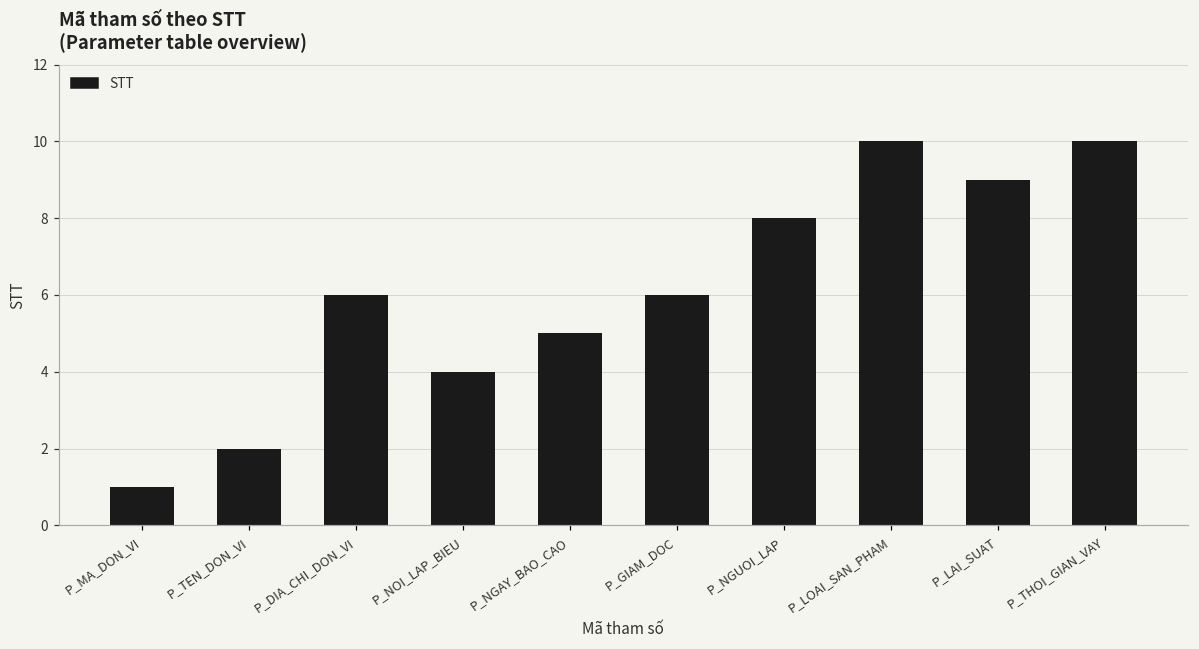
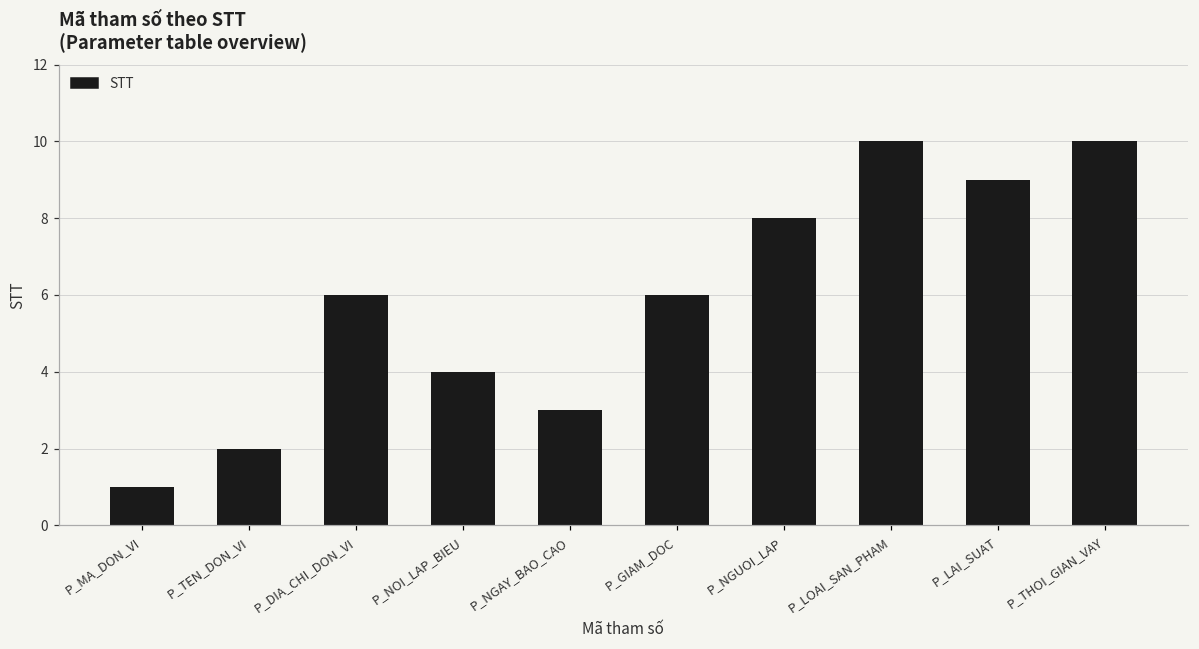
  {
    "P_MA_DON_VI": 1,
    "P_TEN_DON_VI": 2,
    "P_DIA_CHI_DON_VI": 6,
    "P_NOI_LAP_BIEU": 4,
-   "P_NGAY_BAO_CAO": 5,
+   "P_NGAY_BAO_CAO": 3,
    "P_GIAM_DOC": 6,
    "P_NGUOI_LAP": 8,
    "P_LOAI_SAN_PHAM": 10,
    "P_LAI_SUAT": 9,
    "P_THOI_GIAN_VAY": 10
  }
